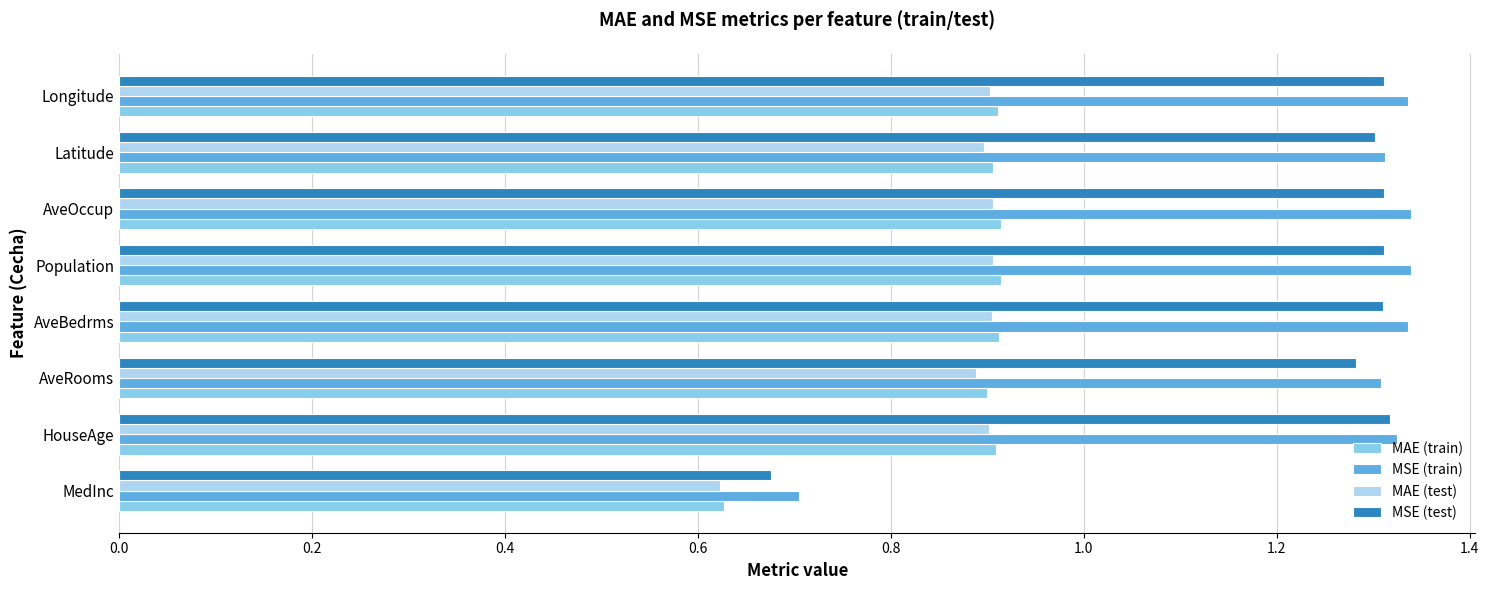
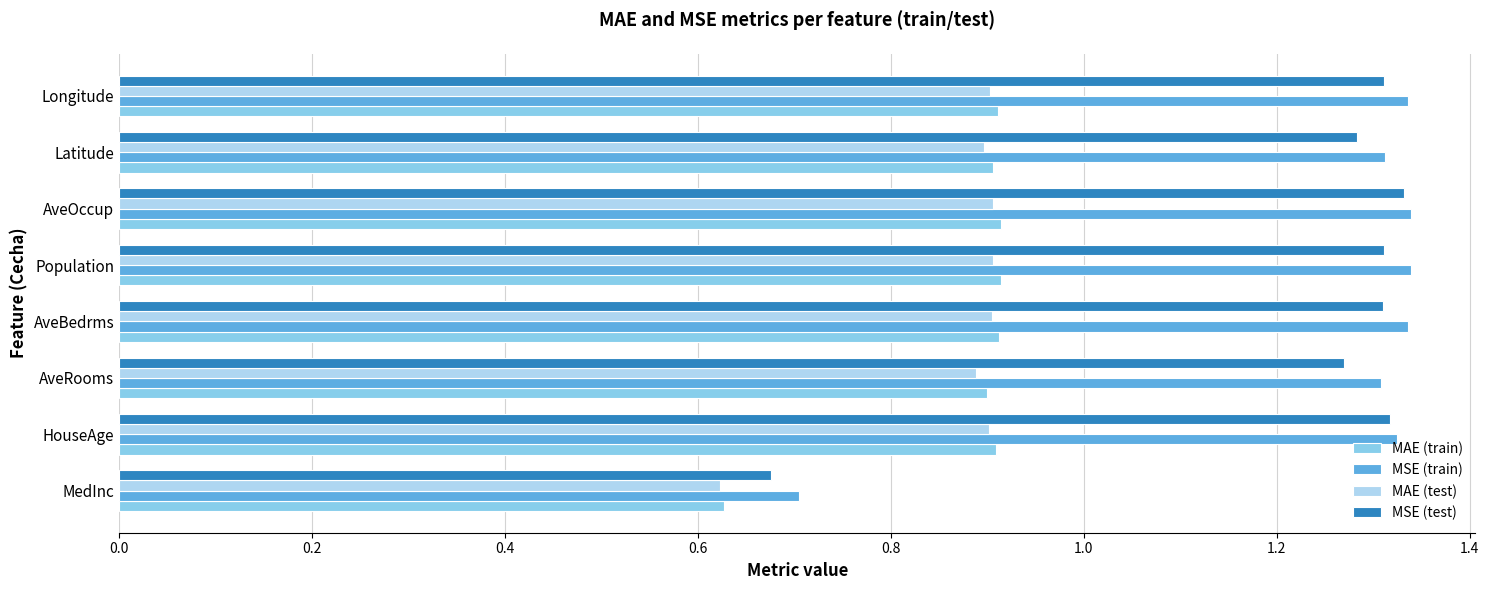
  {
    "MSE (test)": {
      "Longitude": 1.31,
-     "Latitude": 1.30,
-     "AveOccup": 1.31,
+     "Latitude": 1.28,
+     "AveOccup": 1.33,
      "Population": 1.31,
      "AveBedrms": 1.31,
-     "AveRooms": 1.28,
+     "AveRooms": 1.27,
      "HouseAge": 1.32,
      "MedInc": 0.68
    }
  }
